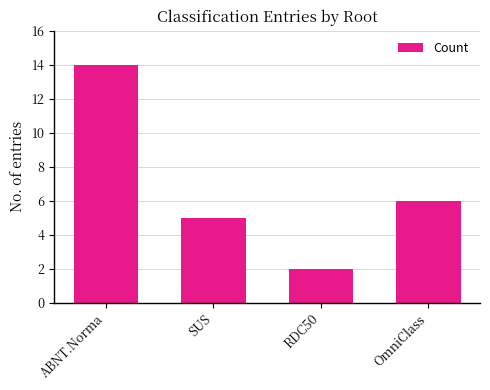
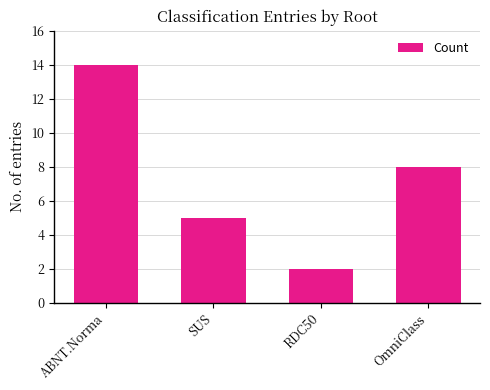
  {
    "ABNT.Norma": 14,
    "SUS": 5,
    "RDC50": 2,
-   "OmniClass": 6
+   "OmniClass": 8
  }
